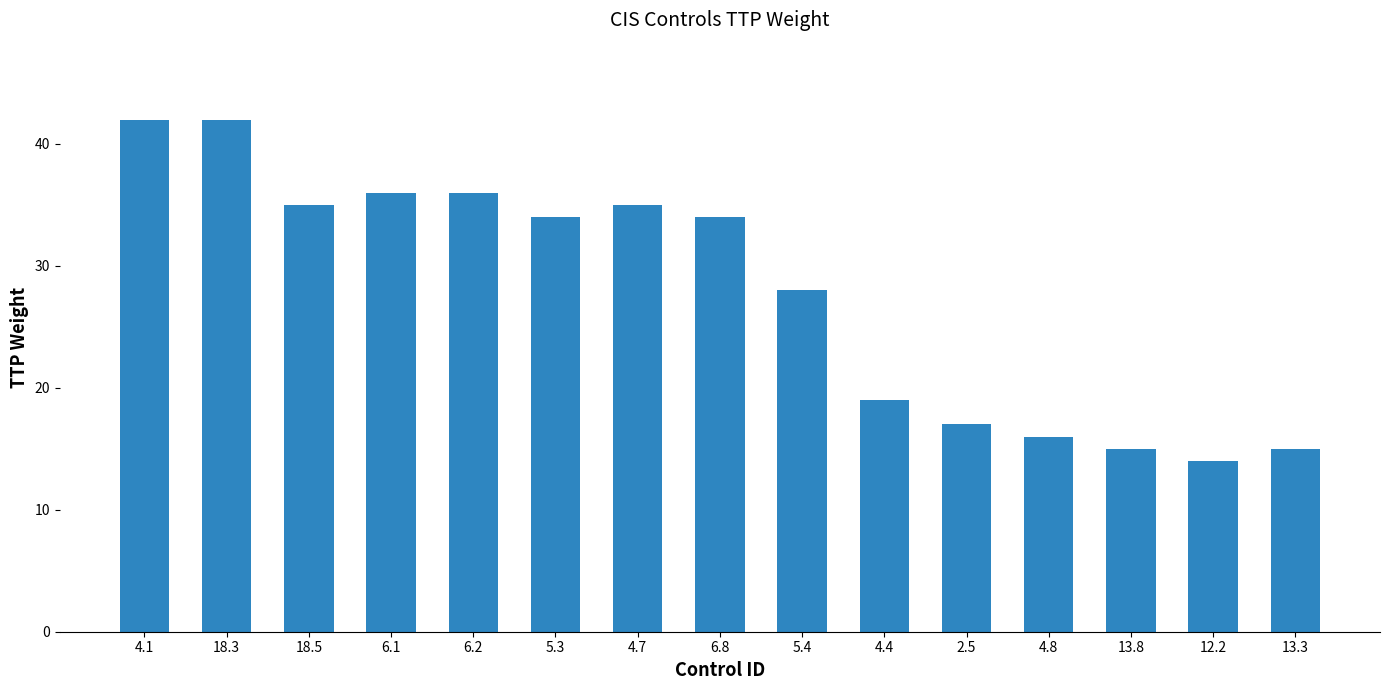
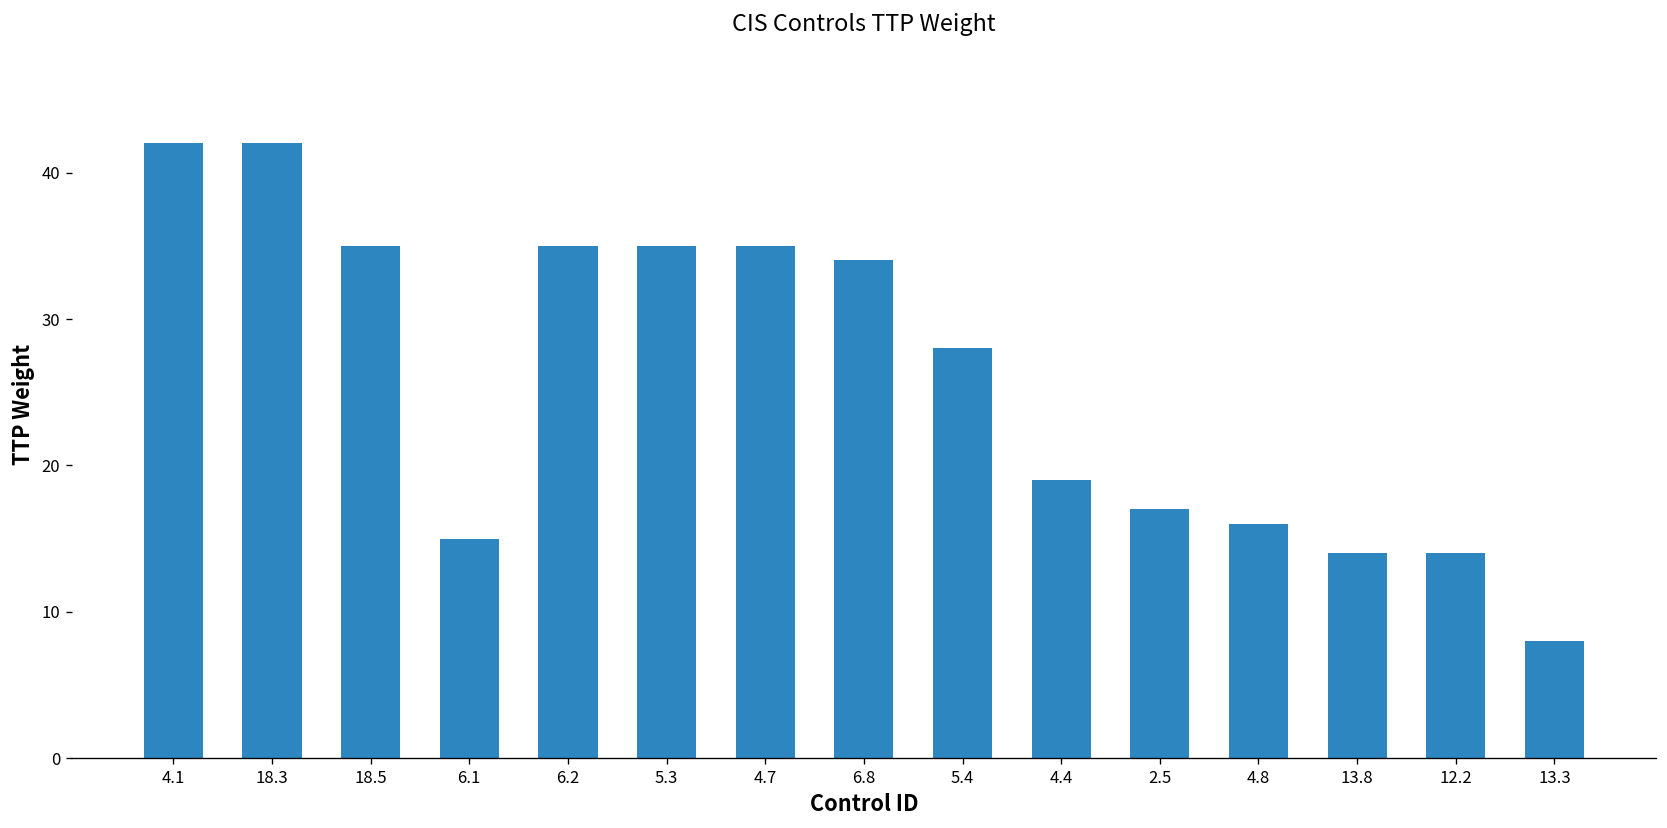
  {
    "4.1": 42,
    "18.3": 42,
    "18.5": 35,
-   "6.1": 36,
-   "6.2": 36,
-   "5.3": 34,
+   "6.1": 15,
+   "6.2": 35,
+   "5.3": 35,
    "4.7": 35,
    "6.8": 34,
    "5.4": 28,
    "4.4": 19,
    "2.5": 17,
    "4.8": 16,
-   "13.8": 15,
+   "13.8": 14,
    "12.2": 14,
-   "13.3": 15
+   "13.3": 8
  }
